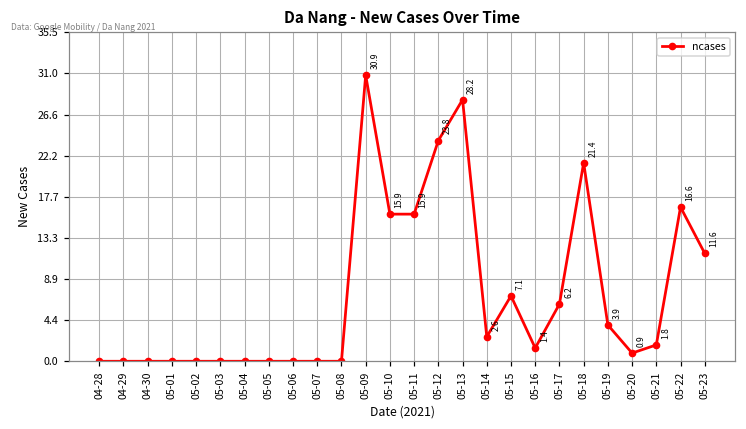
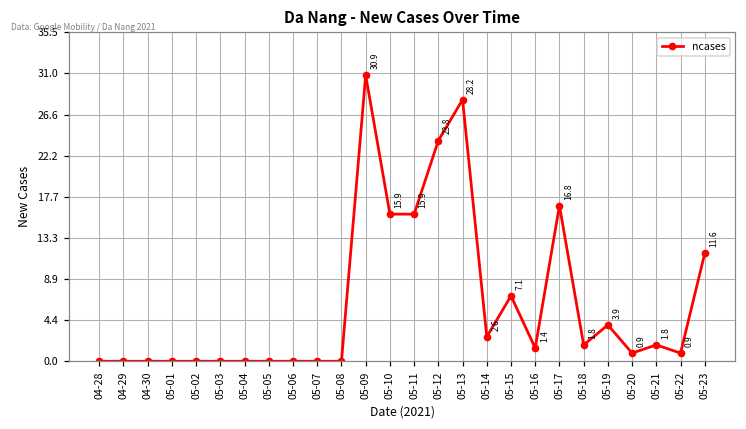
  {
    "05-09": 30.9,
    "05-10": 15.9,
    "05-11": 15.9,
    "05-12": 23.8,
    "05-13": 28.2,
    "05-14": 2.6,
    "05-15": 7.1,
    "05-16": 1.4,
-   "05-17": 6.2,
-   "05-18": 21.4,
+   "05-17": 16.8,
+   "05-18": 1.8,
    "05-19": 3.9,
    "05-20": 0.9,
    "05-21": 1.8,
-   "05-22": 16.6,
+   "05-22": 0.9,
    "05-23": 11.6
  }
